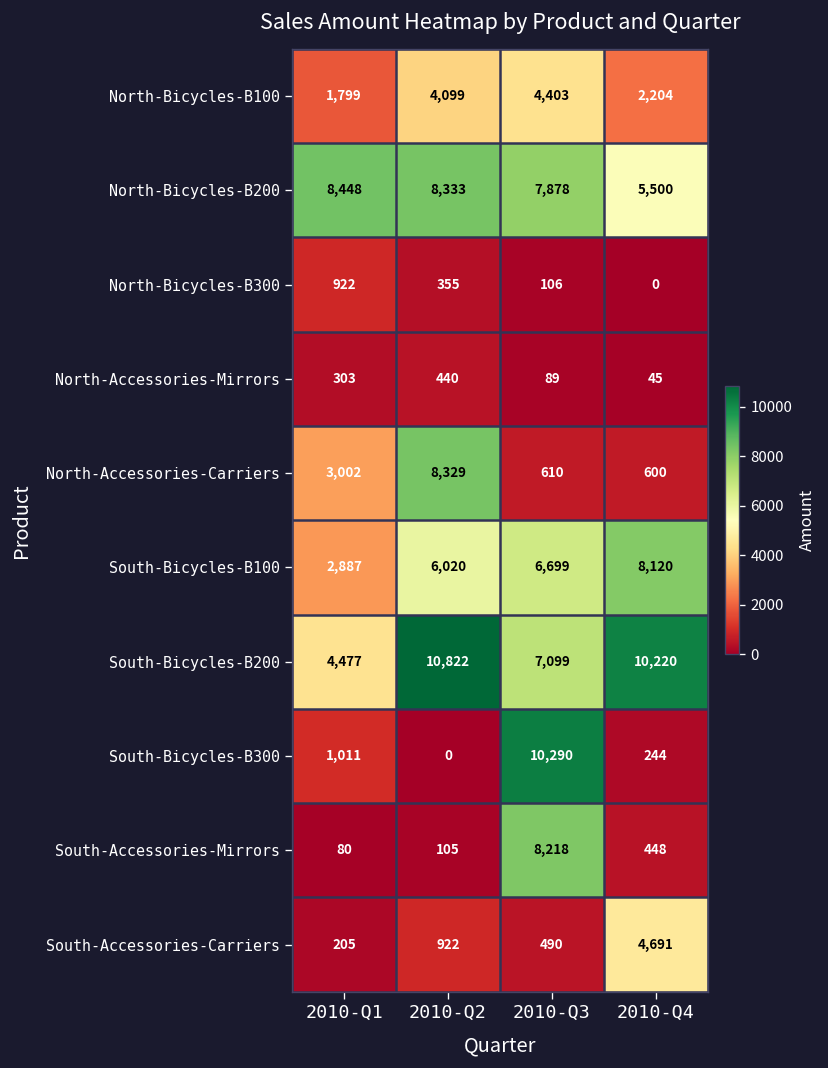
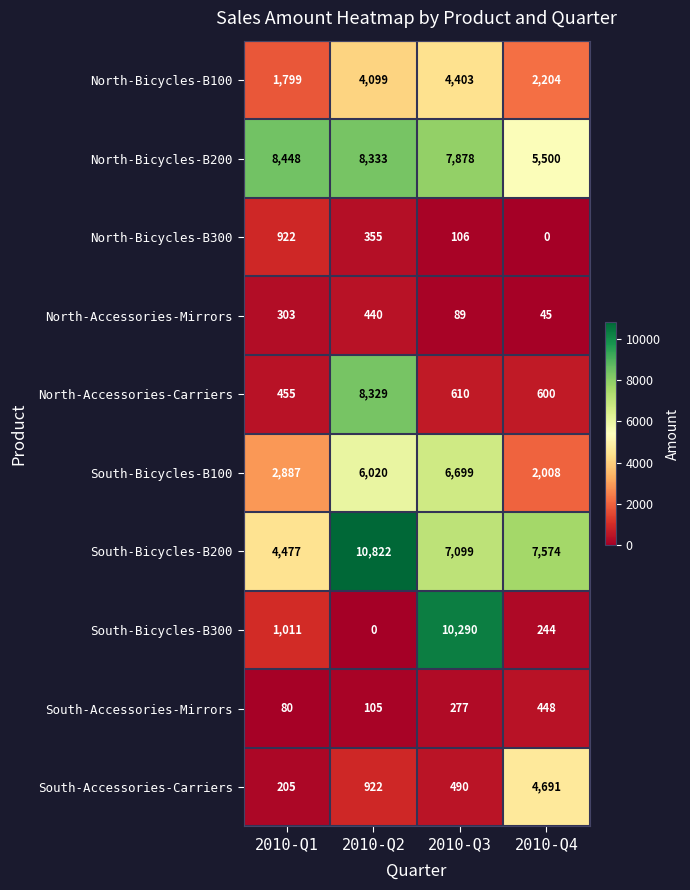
  {
    "North-Bicycles-B100": {
      "2010-Q1": "1,799",
      "2010-Q2": "4,099",
      "2010-Q3": "4,403",
      "2010-Q4": "2,204"
    },
    "North-Bicycles-B200": {
      "2010-Q1": "8,448",
      "2010-Q2": "8,333",
      "2010-Q3": "7,878",
      "2010-Q4": "5,500"
    },
    "North-Bicycles-B300": {
      "2010-Q1": "922",
      "2010-Q2": "355",
      "2010-Q3": "106",
      "2010-Q4": "0"
    },
    "North-Accessories-Mirrors": {
      "2010-Q1": "303",
      "2010-Q2": "440",
      "2010-Q3": "89",
      "2010-Q4": "45"
    },
    "North-Accessories-Carriers": {
-     "2010-Q1": "3,002",
+     "2010-Q1": "455",
      "2010-Q2": "8,329",
      "2010-Q3": "610",
      "2010-Q4": "600"
    },
    "South-Bicycles-B100": {
      "2010-Q1": "2,887",
      "2010-Q2": "6,020",
      "2010-Q3": "6,699",
-     "2010-Q4": "8,120"
+     "2010-Q4": "2,008"
    },
    "South-Bicycles-B200": {
      "2010-Q1": "4,477",
      "2010-Q2": "10,822",
      "2010-Q3": "7,099",
-     "2010-Q4": "10,220"
+     "2010-Q4": "7,574"
    },
    "South-Bicycles-B300": {
      "2010-Q1": "1,011",
      "2010-Q2": "0",
      "2010-Q3": "10,290",
      "2010-Q4": "244"
    },
    "South-Accessories-Mirrors": {
      "2010-Q1": "80",
      "2010-Q2": "105",
-     "2010-Q3": "8,218",
+     "2010-Q3": "277",
      "2010-Q4": "448"
    },
    "South-Accessories-Carriers": {
      "2010-Q1": "205",
      "2010-Q2": "922",
      "2010-Q3": "490",
      "2010-Q4": "4,691"
    }
  }
